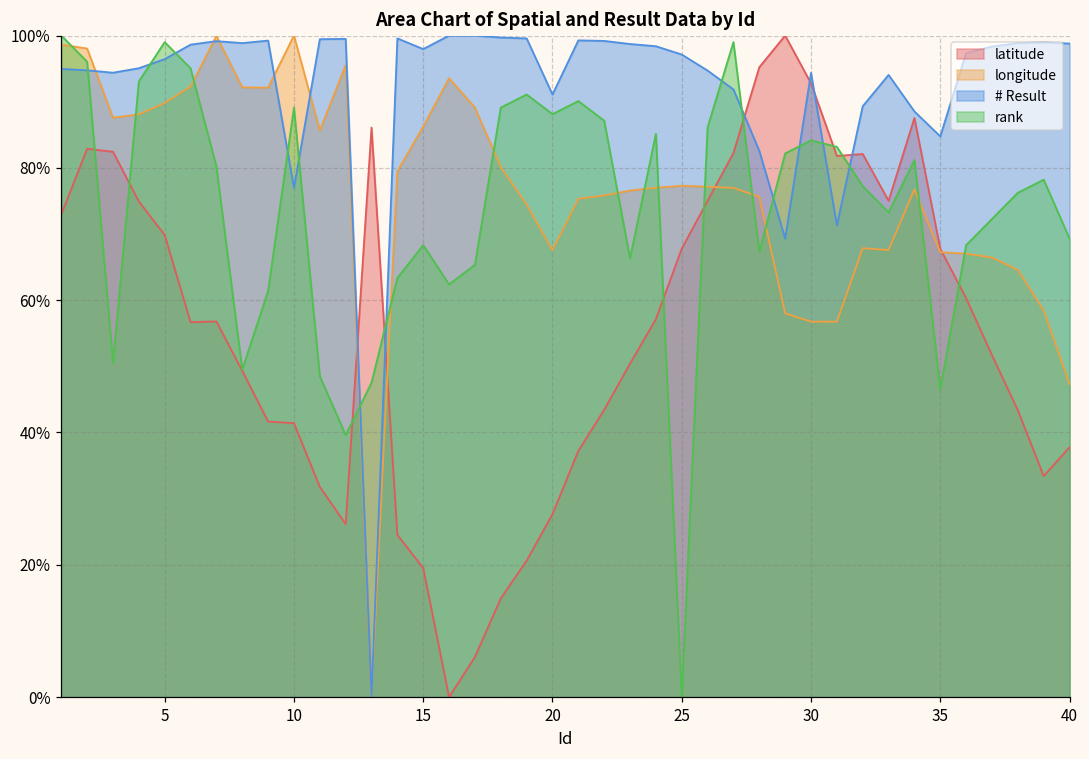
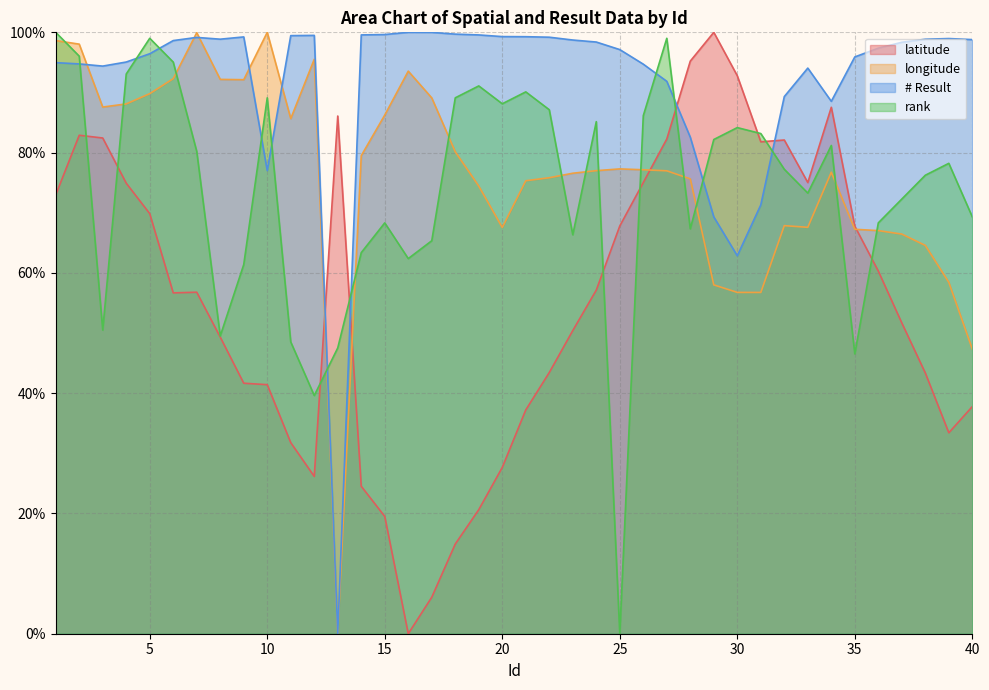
  {
    "# Result": {
      "5": "96%",
      "10": "77%",
-     "15": "98%",
-     "20": "91%",
+     "15": "100%",
+     "20": "99%",
      "25": "97%",
-     "30": "94%",
-     "35": "85%",
+     "30": "63%",
+     "35": "96%",
      "40": "99%"
    },
    "rank": {
      "5": "99%",
      "10": "89%",
      "15": "68%",
      "20": "88%",
      "25": "0%",
      "30": "84%",
      "35": "47%",
      "40": "69%"
    }
  }
